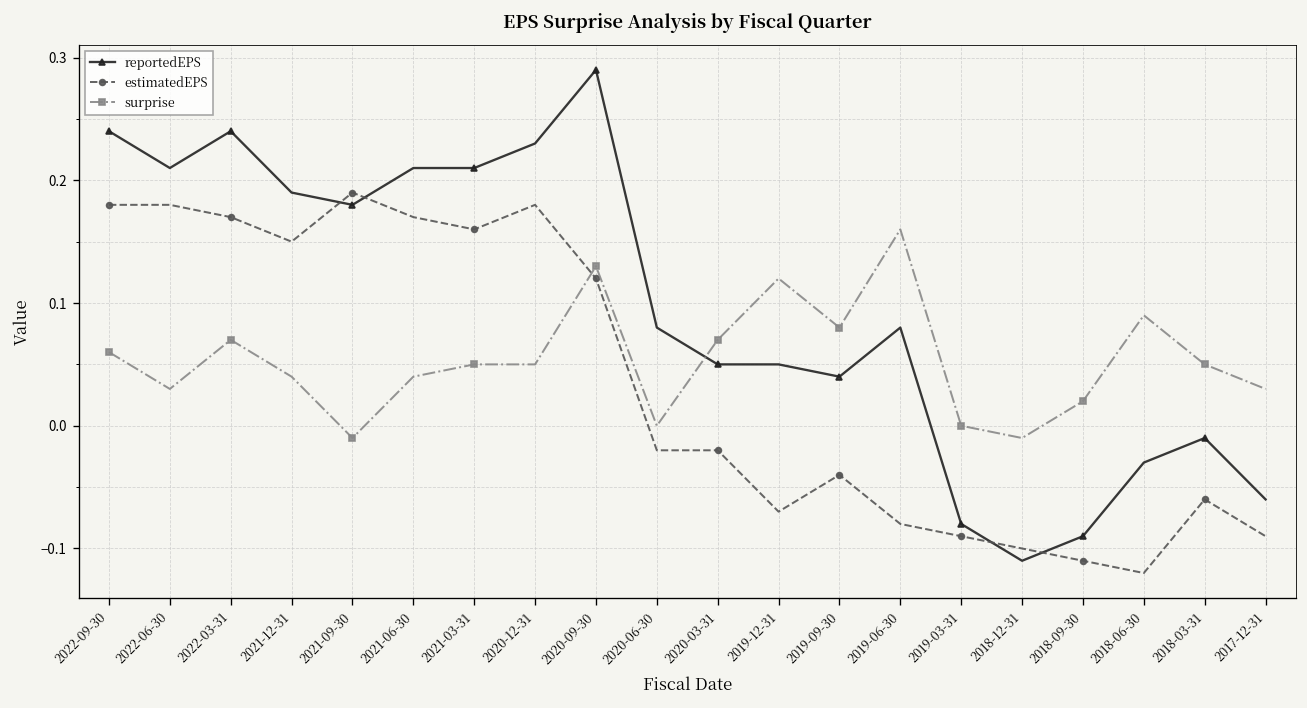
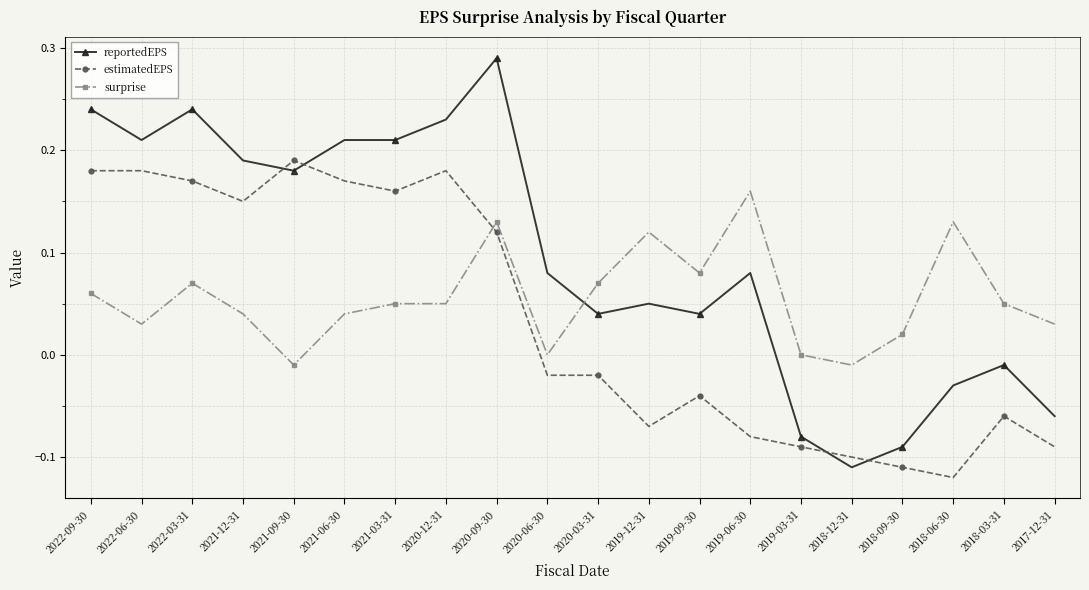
  {
    "reportedEPS": {
      "2022-09-30": 0.24,
      "2022-06-30": 0.21,
      "2022-03-31": 0.24,
      "2021-12-31": 0.19,
      "2021-09-30": 0.18,
      "2021-06-30": 0.21,
      "2021-03-31": 0.21,
      "2020-12-31": 0.23,
      "2020-09-30": 0.29,
      "2020-06-30": 0.08,
-     "2020-03-31": 0.05,
+     "2020-03-31": 0.04,
      "2019-12-31": 0.05,
      "2019-09-30": 0.04,
      "2019-06-30": 0.08,
      "2019-03-31": -0.08,
      "2018-12-31": -0.11,
      "2018-09-30": -0.09,
      "2018-06-30": -0.03,
      "2018-03-31": -0.01,
      "2017-12-31": -0.06
    },
    "estimatedEPS": {
      "2022-09-30": 0.18,
      "2022-06-30": 0.18,
      "2022-03-31": 0.17,
      "2021-12-31": 0.15,
      "2021-09-30": 0.19,
      "2021-06-30": 0.17,
      "2021-03-31": 0.16,
      "2020-12-31": 0.18,
      "2020-09-30": 0.12,
      "2020-06-30": -0.02,
      "2020-03-31": -0.02,
      "2019-12-31": -0.07,
      "2019-09-30": -0.04,
      "2019-06-30": -0.08,
      "2019-03-31": -0.09,
      "2018-12-31": -0.10,
      "2018-09-30": -0.11,
      "2018-06-30": -0.12,
      "2018-03-31": -0.06,
      "2017-12-31": -0.09
    },
    "surprise": {
      "2022-09-30": 0.06,
      "2022-06-30": 0.03,
      "2022-03-31": 0.07,
      "2021-12-31": 0.04,
      "2021-09-30": -0.01,
      "2021-06-30": 0.04,
      "2021-03-31": 0.05,
      "2020-12-31": 0.05,
      "2020-09-30": 0.13,
      "2020-06-30": 0.00,
      "2020-03-31": 0.07,
      "2019-12-31": 0.12,
      "2019-09-30": 0.08,
      "2019-06-30": 0.16,
      "2019-03-31": 0.00,
      "2018-12-31": -0.01,
      "2018-09-30": 0.02,
-     "2018-06-30": 0.09,
+     "2018-06-30": 0.13,
      "2018-03-31": 0.05,
      "2017-12-31": 0.03
    }
  }
